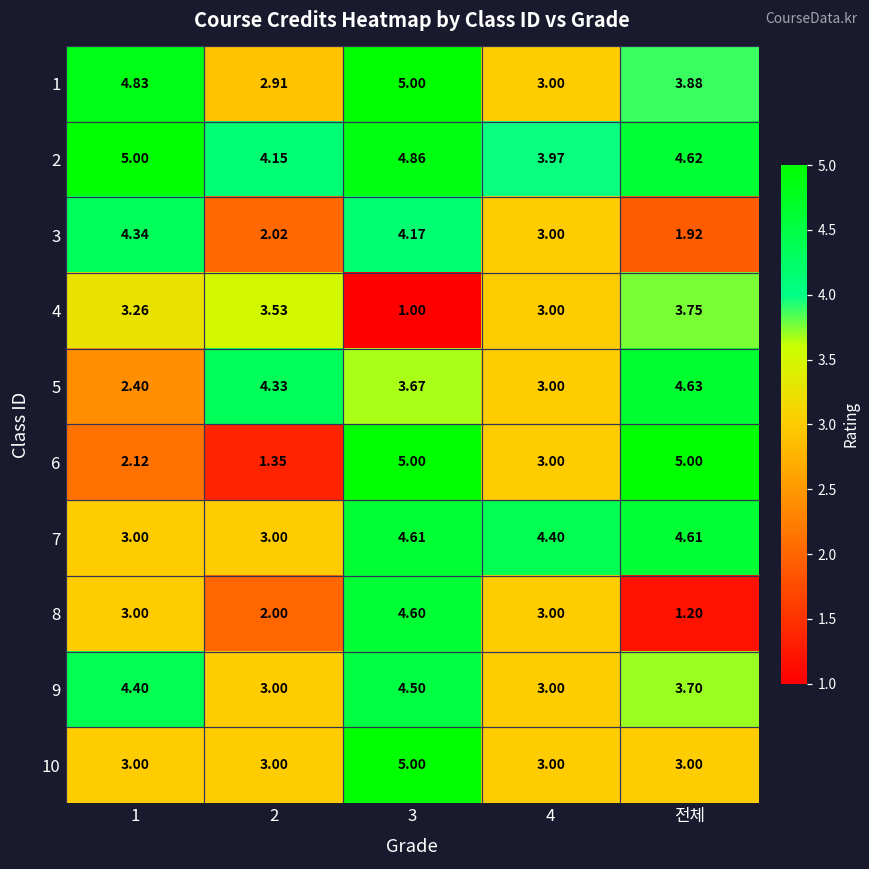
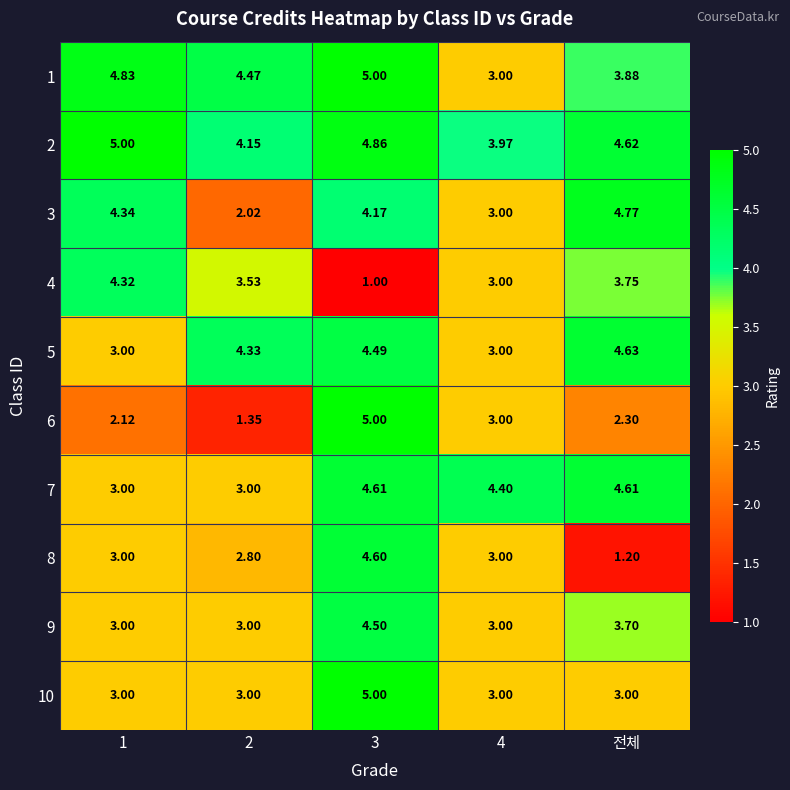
  {
    "1": {
      "1": 4.83,
-     "2": 2.91,
+     "2": 4.47,
      "3": 5.00,
      "4": 3.00,
      "전체": 3.88
    },
    "2": {
      "1": 5.00,
      "2": 4.15,
      "3": 4.86,
      "4": 3.97,
      "전체": 4.62
    },
    "3": {
      "1": 4.34,
      "2": 2.02,
      "3": 4.17,
      "4": 3.00,
-     "전체": 1.92
+     "전체": 4.77
    },
    "4": {
-     "1": 3.26,
+     "1": 4.32,
      "2": 3.53,
      "3": 1.00,
      "4": 3.00,
      "전체": 3.75
    },
    "5": {
-     "1": 2.40,
+     "1": 3.00,
      "2": 4.33,
-     "3": 3.67,
+     "3": 4.49,
      "4": 3.00,
      "전체": 4.63
    },
    "6": {
      "1": 2.12,
      "2": 1.35,
      "3": 5.00,
      "4": 3.00,
-     "전체": 5.00
+     "전체": 2.30
    },
    "7": {
      "1": 3.00,
      "2": 3.00,
      "3": 4.61,
      "4": 4.40,
      "전체": 4.61
    },
    "8": {
      "1": 3.00,
-     "2": 2.00,
+     "2": 2.80,
      "3": 4.60,
      "4": 3.00,
      "전체": 1.20
    },
    "9": {
-     "1": 4.40,
+     "1": 3.00,
      "2": 3.00,
      "3": 4.50,
      "4": 3.00,
      "전체": 3.70
    },
    "10": {
      "1": 3.00,
      "2": 3.00,
      "3": 5.00,
      "4": 3.00,
      "전체": 3.00
    }
  }
